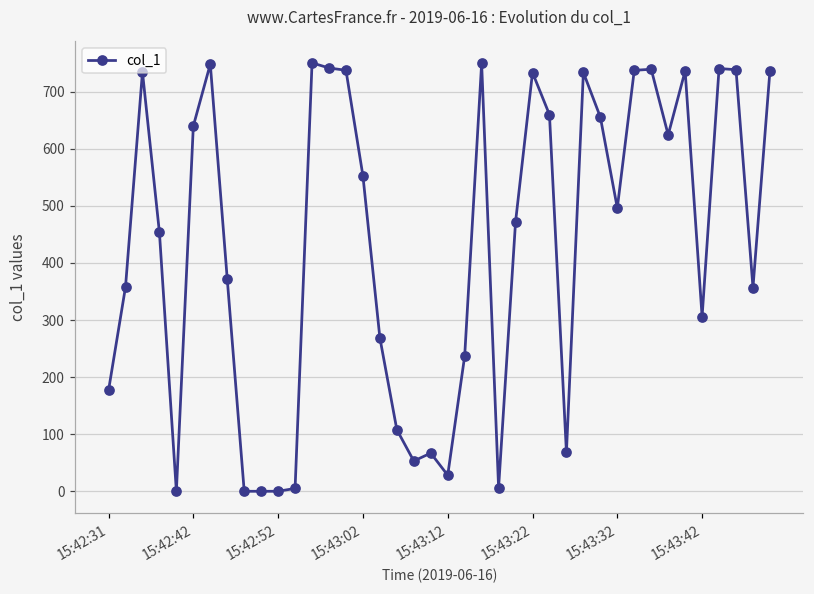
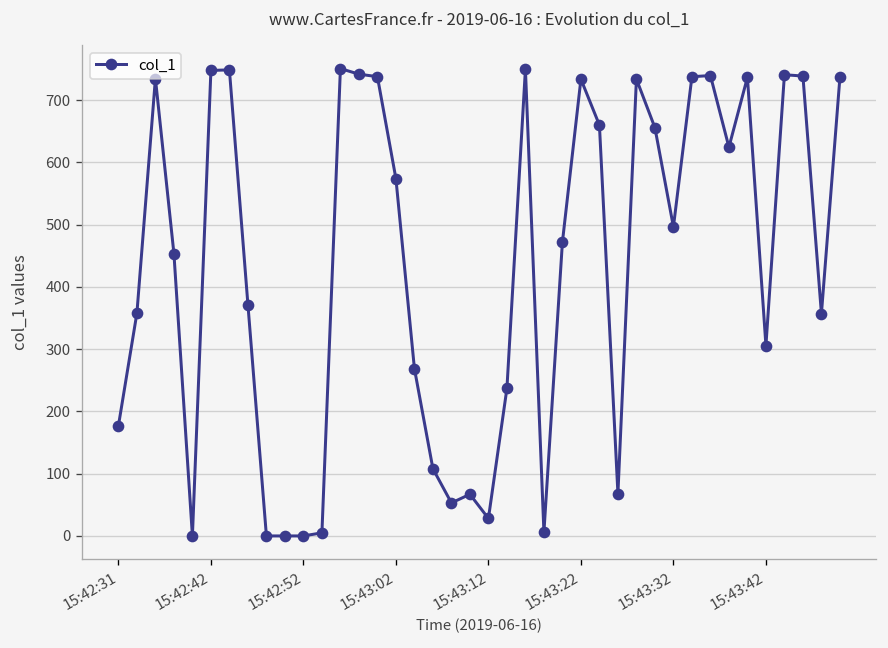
  {
    "15:42:31": 180,
-   "15:42:42": 640,
+   "15:42:42": 750,
    "15:42:52": 0,
-   "15:43:02": 550,
+   "15:43:02": 570,
    "15:43:12": 30,
    "15:43:22": 730,
    "15:43:32": 500,
    "15:43:42": 310
  }
